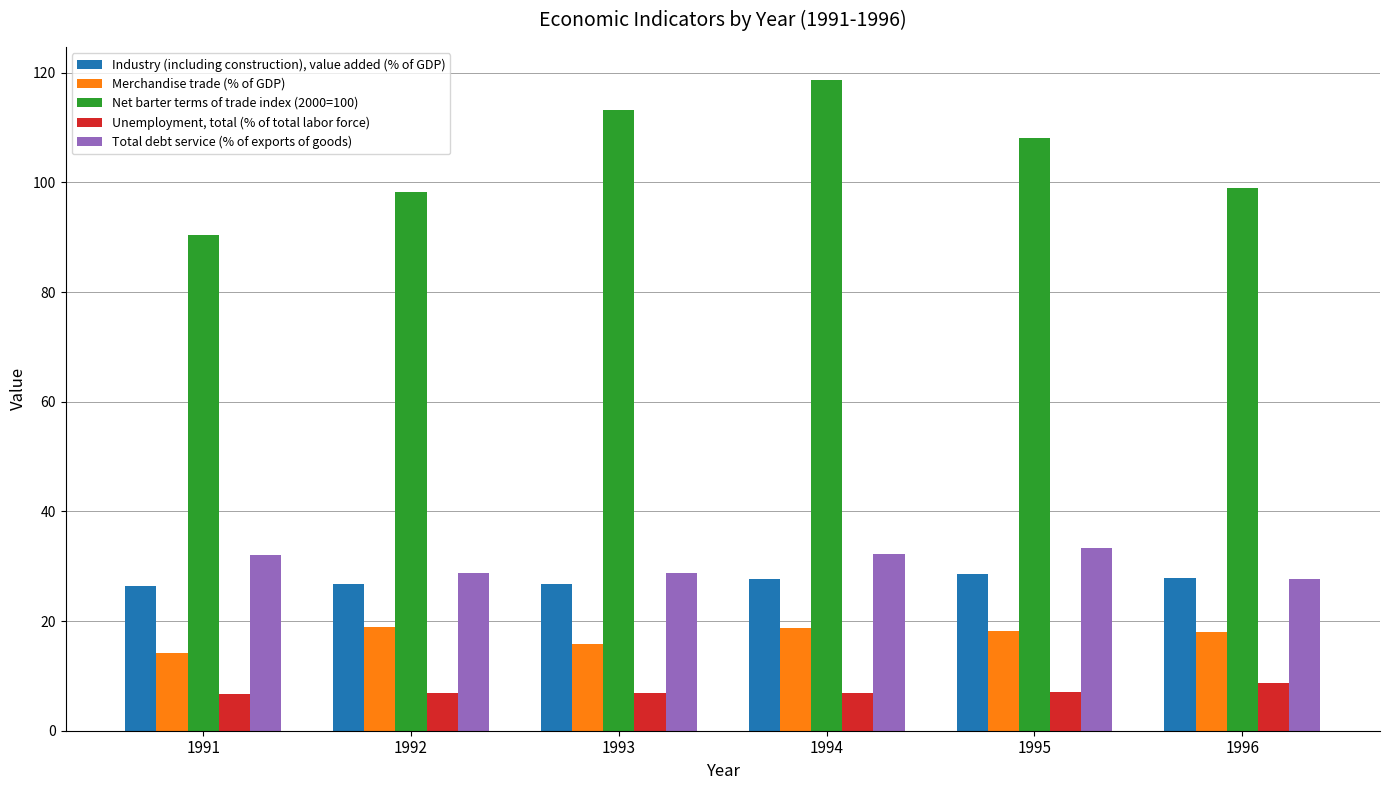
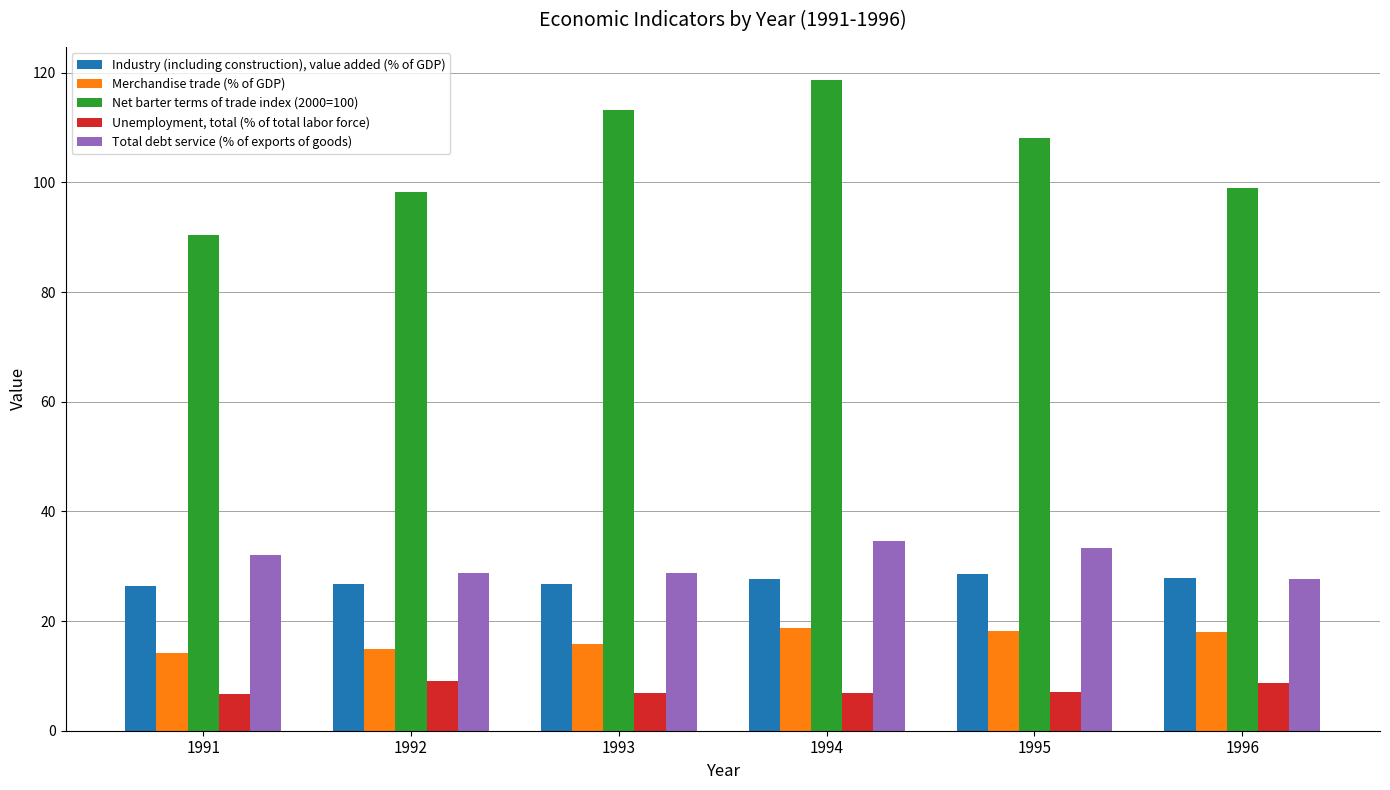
  {
    "Industry (including construction), value added (% of GDP)": {
      "1991": 26,
      "1992": 27,
      "1993": 27,
      "1994": 28,
      "1995": 29,
      "1996": 28
    },
    "Merchandise trade (% of GDP)": {
      "1991": 14,
-     "1992": 19,
+     "1992": 15,
      "1993": 16,
      "1994": 19,
      "1995": 18,
      "1996": 18
    },
    "Net barter terms of trade index (2000=100)": {
      "1991": 90,
      "1992": 98,
      "1993": 113,
      "1994": 119,
      "1995": 108,
      "1996": 99
    },
    "Unemployment, total (% of total labor force)": {
      "1991": 7,
-     "1992": 7,
+     "1992": 9,
      "1993": 7,
      "1994": 7,
      "1995": 7,
      "1996": 9
    },
    "Total debt service (% of exports of goods)": {
      "1991": 32,
      "1992": 29,
      "1993": 29,
-     "1994": 32,
+     "1994": 35,
      "1995": 33,
      "1996": 28
    }
  }
